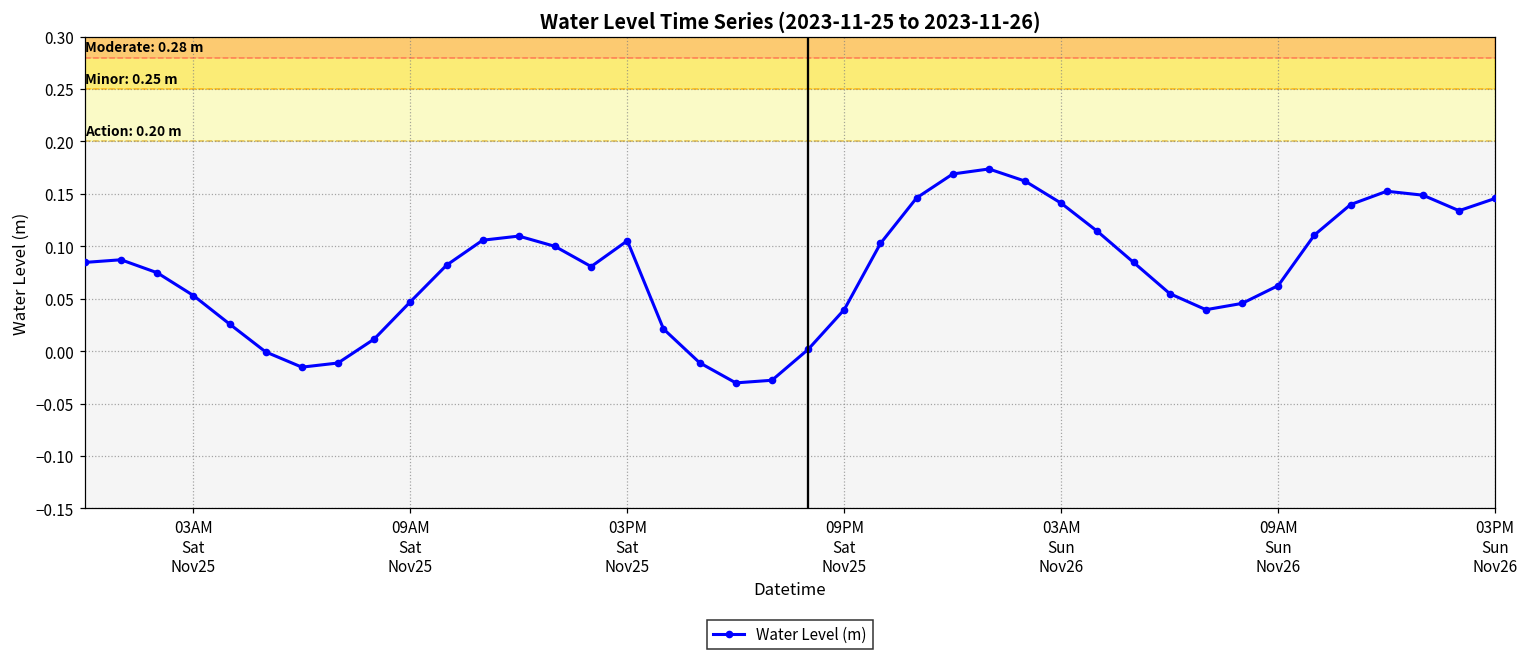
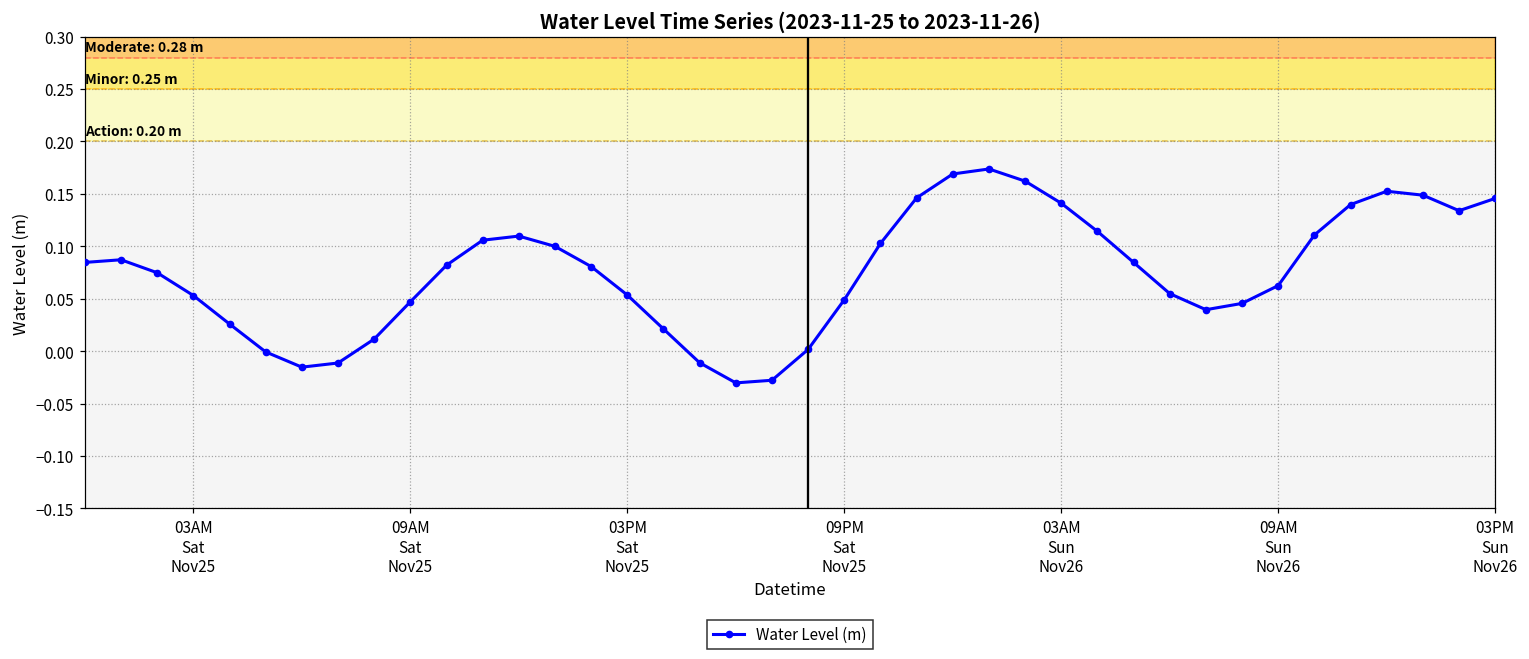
  {
    "03AM Sat Nov25": 0.05,
    "09AM Sat Nov25": 0.05,
-   "03PM Sat Nov25": 0.11,
-   "09PM Sat Nov25": 0.04,
+   "03PM Sat Nov25": 0.05,
+   "09PM Sat Nov25": 0.05,
    "03AM Sun Nov26": 0.14,
    "09AM Sun Nov26": 0.06,
    "03PM Sun Nov26": 0.15
  }
